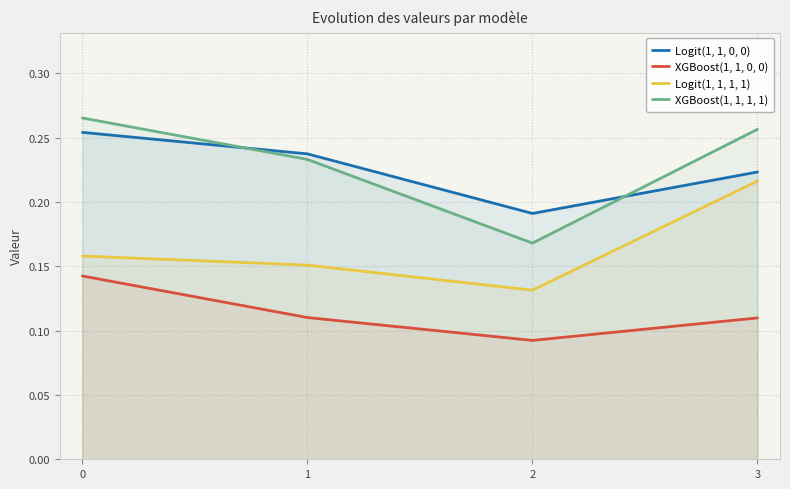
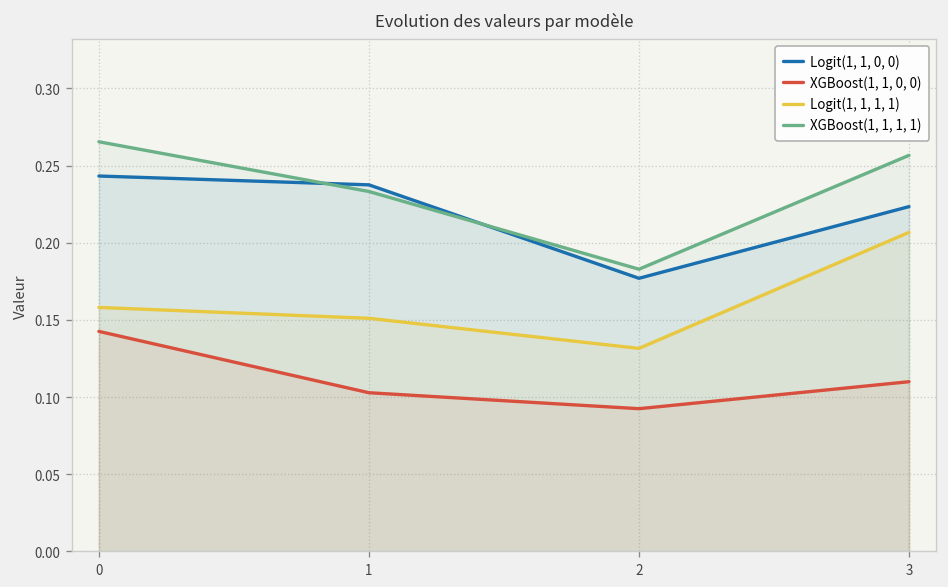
  {
    "Logit(1, 1, 0, 0)": {
-     "0": 0.254,
+     "0": 0.243,
      "1": 0.237,
-     "2": 0.191,
+     "2": 0.177,
      "3": 0.223
    },
    "XGBoost(1, 1, 0, 0)": {
      "0": 0.143,
-     "1": 0.110,
+     "1": 0.103,
      "2": 0.092,
      "3": 0.110
    },
    "Logit(1, 1, 1, 1)": {
      "0": 0.158,
      "1": 0.151,
      "2": 0.132,
-     "3": 0.216
+     "3": 0.207
    },
    "XGBoost(1, 1, 1, 1)": {
      "0": 0.265,
      "1": 0.233,
-     "2": 0.168,
+     "2": 0.183,
      "3": 0.257
    }
  }
